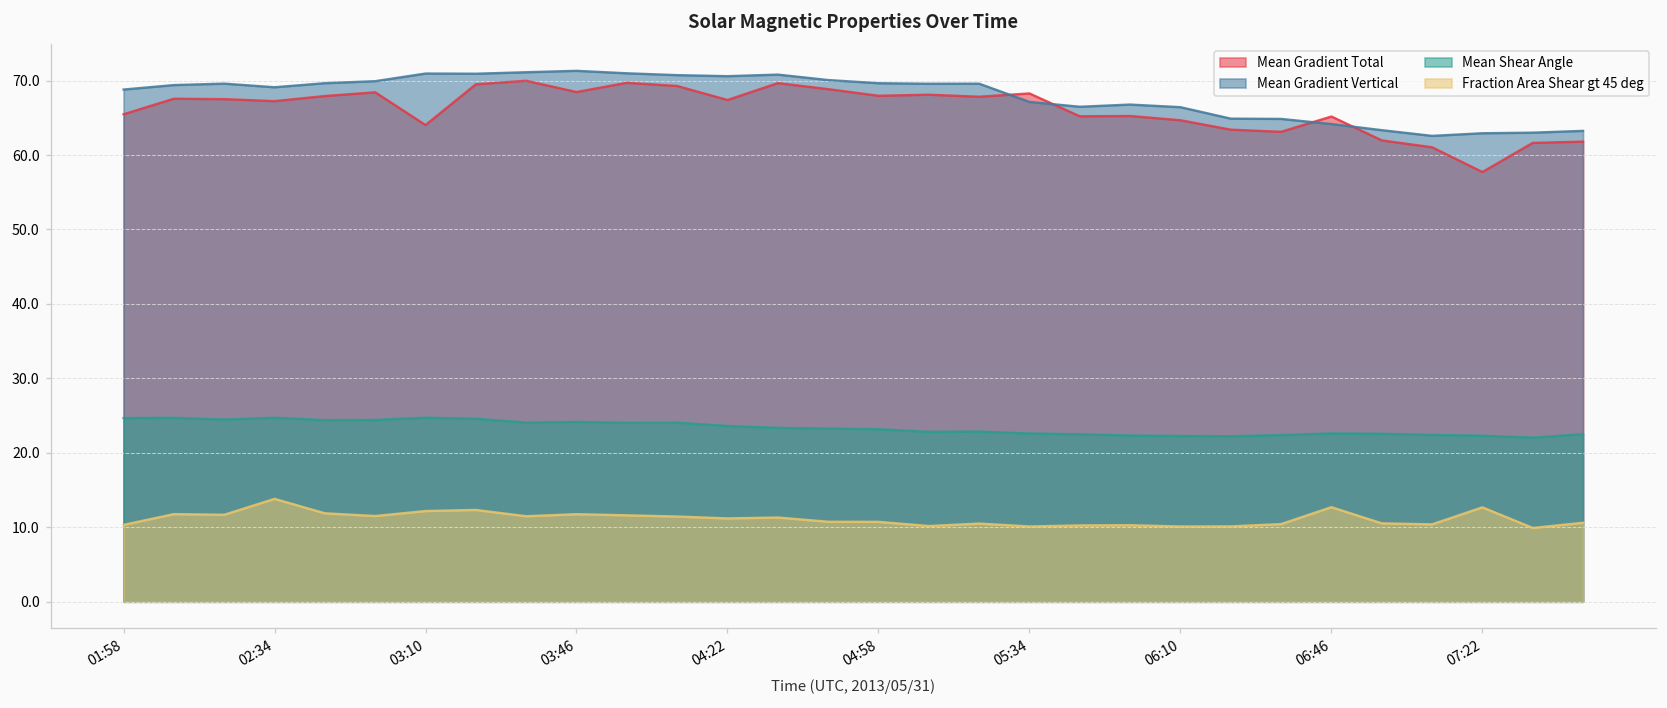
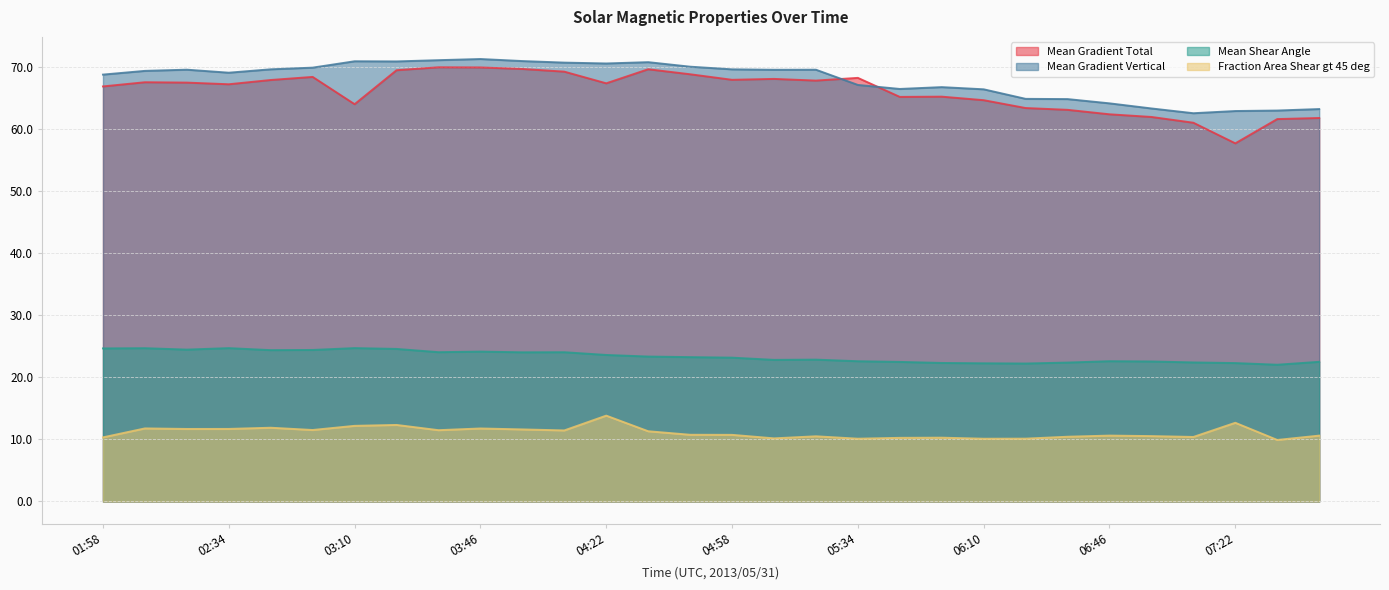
  {
    "Mean Gradient Total": {
-     "01:58": 65,
+     "01:58": 67,
      "02:34": 67,
      "03:10": 64,
-     "03:46": 68,
+     "03:46": 70,
      "04:22": 67,
      "04:58": 68,
      "05:34": 68,
      "06:10": 65,
-     "06:46": 65,
+     "06:46": 62,
      "07:22": 58
    },
    "Fraction Area Shear gt 45 deg": {
      "01:58": 10,
-     "02:34": 14,
+     "02:34": 12,
      "03:10": 12,
      "03:46": 12,
-     "04:22": 11,
+     "04:22": 14,
      "04:58": 11,
      "05:34": 10,
      "06:10": 10,
-     "06:46": 13,
+     "06:46": 11,
      "07:22": 13
    }
  }
